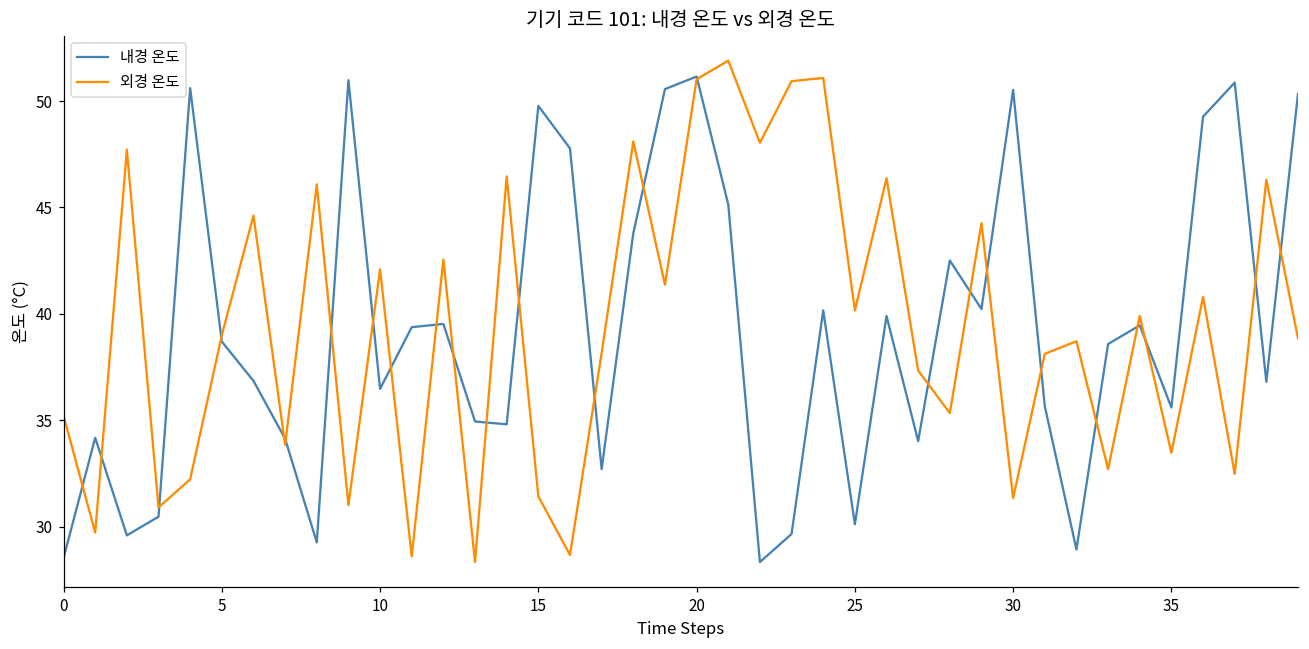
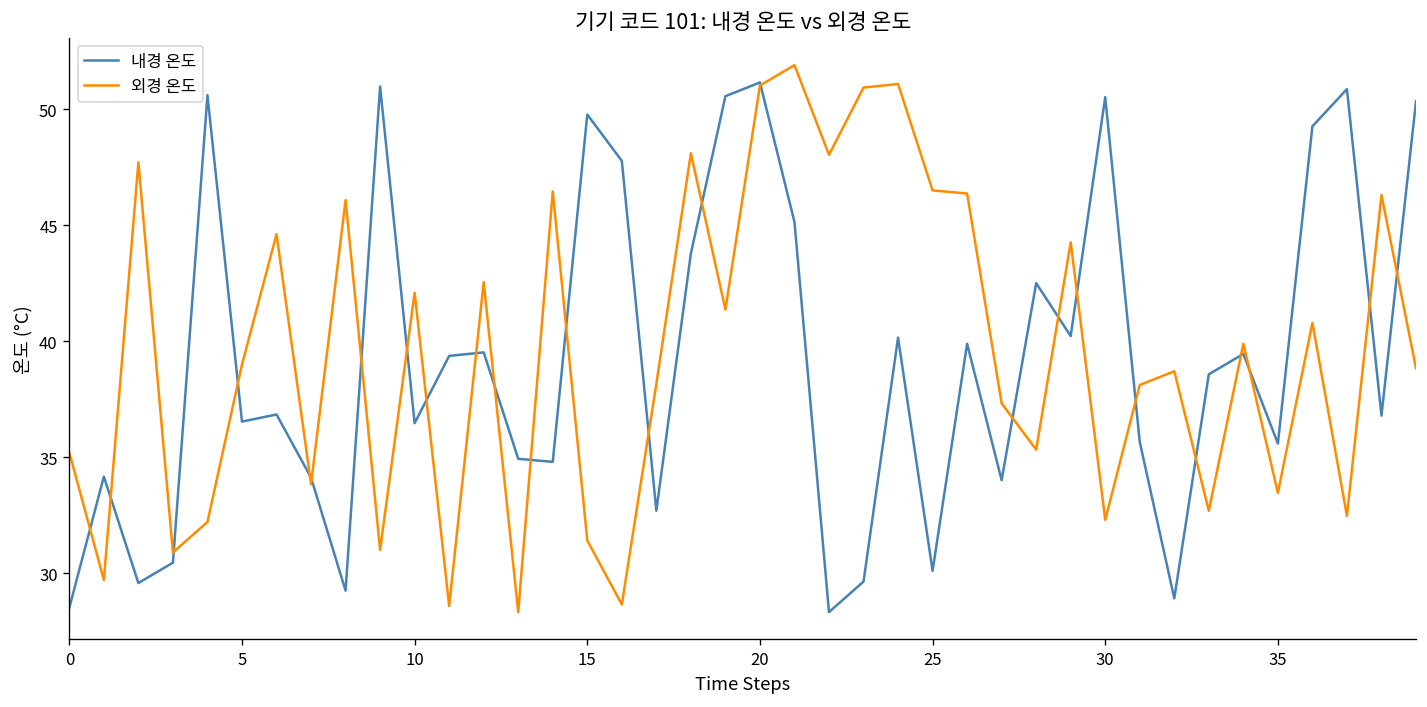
  {
    "내경 온도": {
      "0": 28.5,
-     "5": 38.7,
+     "5": 36.5,
      "10": 36.5,
      "15": 49.8,
      "25": 30.1,
      "30": 50.5,
      "35": 35.6
    },
    "외경 온도": {
      "0": 35.2,
      "5": 39.0,
      "10": 42.1,
      "15": 31.4,
-     "25": 40.2,
-     "30": 31.3,
+     "25": 46.5,
+     "30": 32.3,
      "35": 33.5
    }
  }
